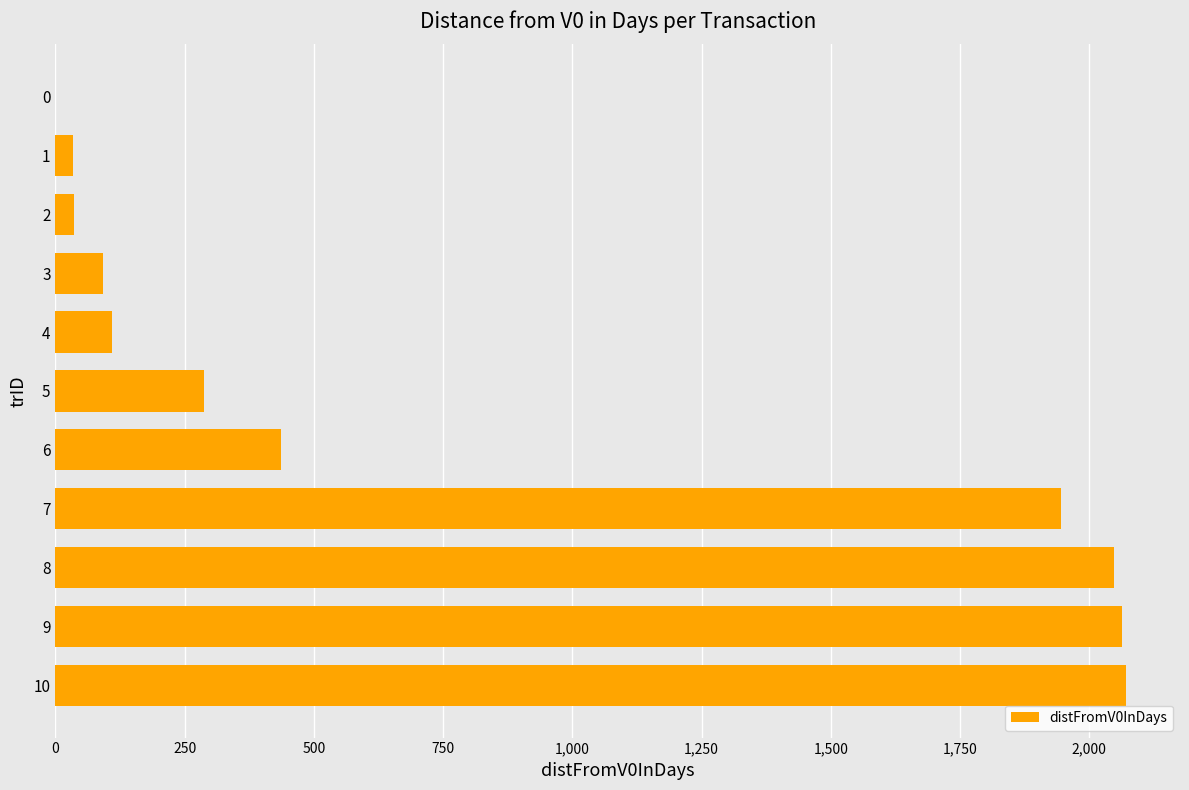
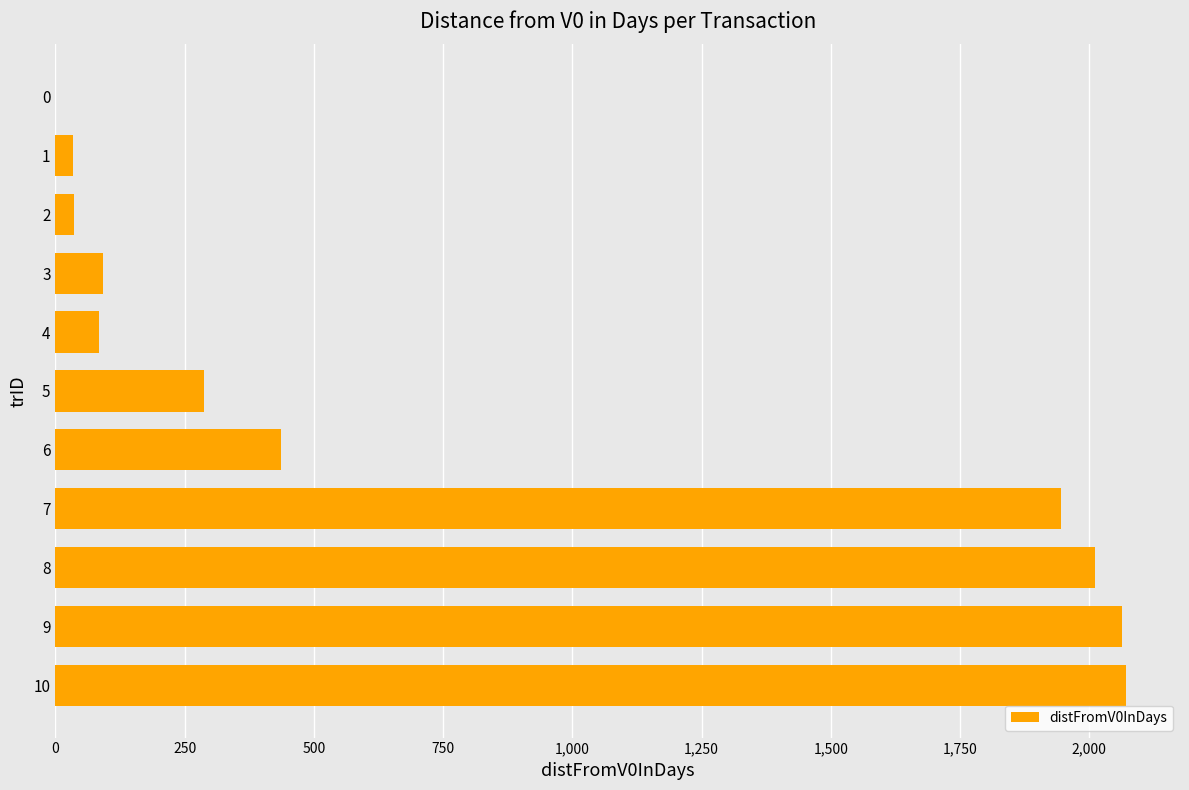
  {
    "0": "0",
    "1": "30",
    "2": "40",
    "3": "90",
-   "4": "110",
+   "4": "90",
    "5": "290",
    "6": "440",
    "7": "1,950",
-   "8": "2,050",
+   "8": "2,010",
    "9": "2,060",
    "10": "2,070"
  }
